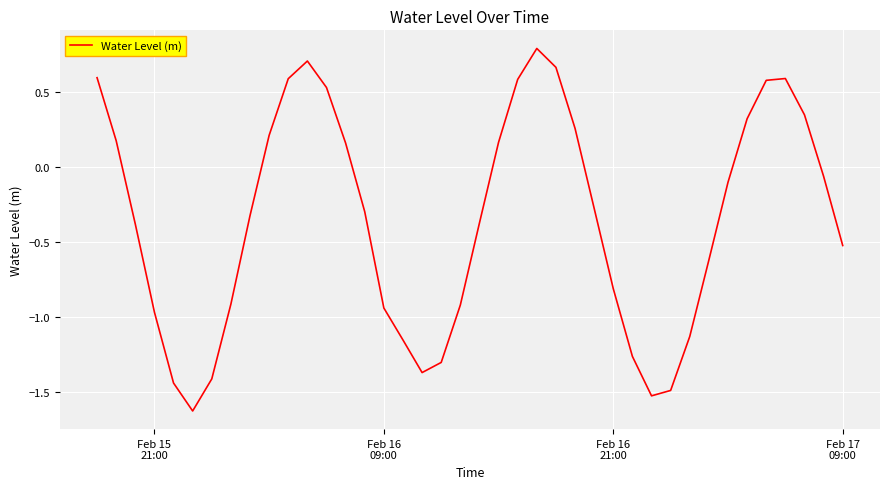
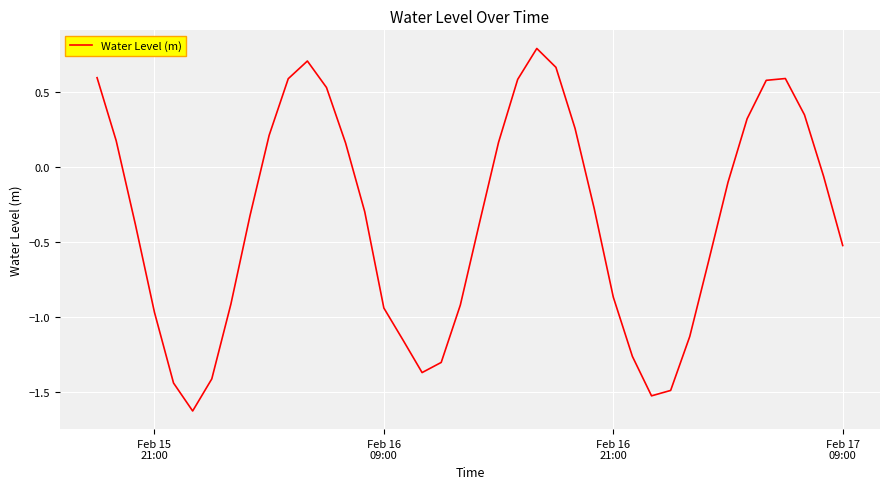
  {
    "Feb 15 21:00": -0.97,
    "Feb 16 09:00": -0.94,
-   "Feb 16 21:00": -0.81,
+   "Feb 16 21:00": -0.87,
    "Feb 17 09:00": -0.52
  }
